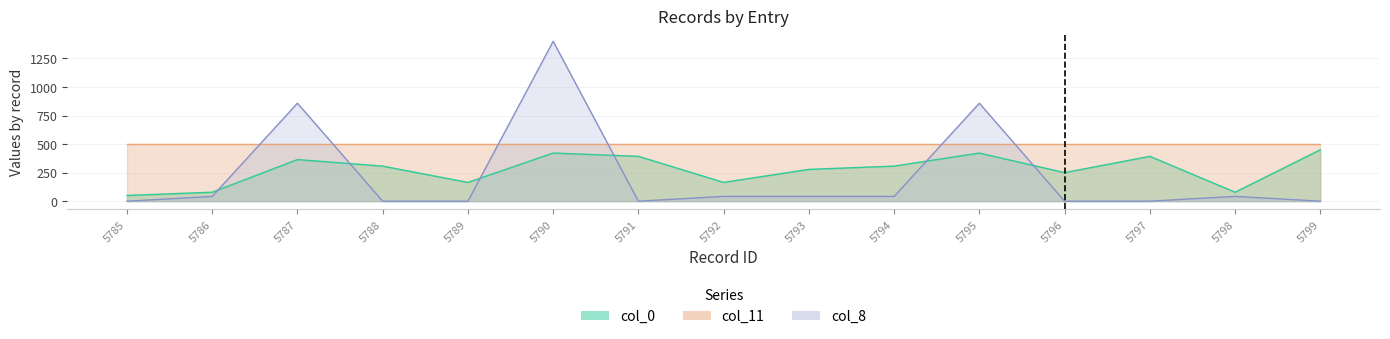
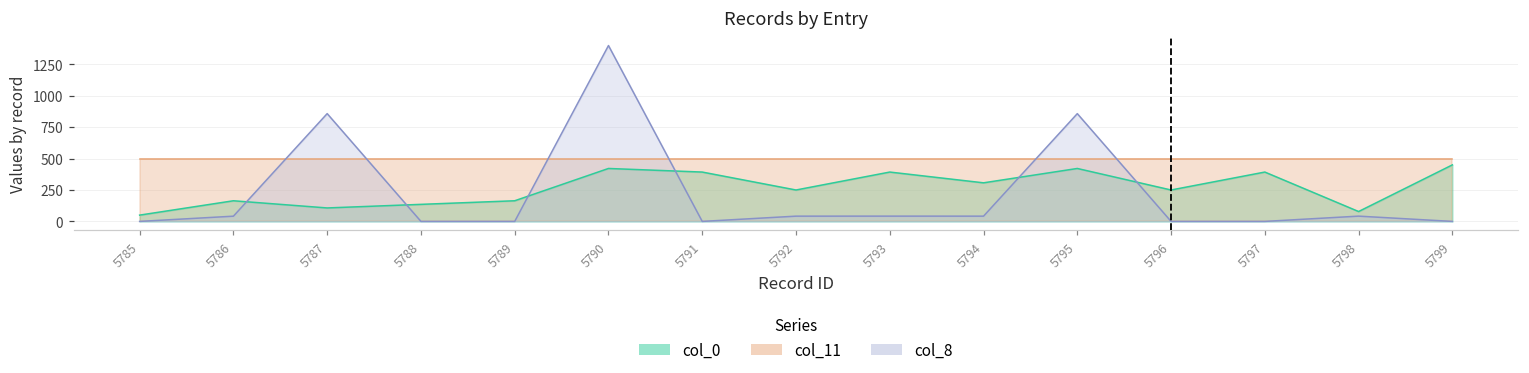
  {
    "col_0": {
      "5785": 50,
-     "5786": 80,
-     "5787": 360,
-     "5788": 310,
+     "5786": 160,
+     "5787": 110,
+     "5788": 140,
      "5789": 160,
      "5790": 420,
      "5791": 390,
-     "5792": 160,
-     "5793": 280,
+     "5792": 250,
+     "5793": 390,
      "5794": 310,
      "5795": 420,
      "5796": 250,
      "5797": 390,
      "5798": 80,
      "5799": 450
    }
  }
